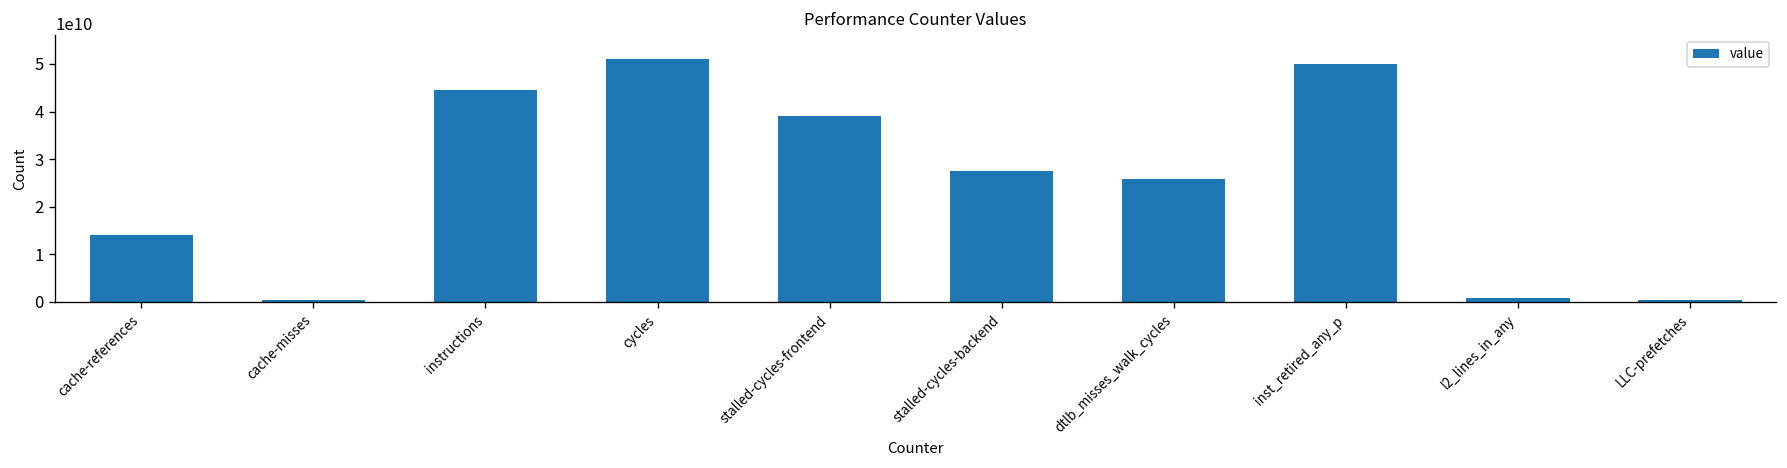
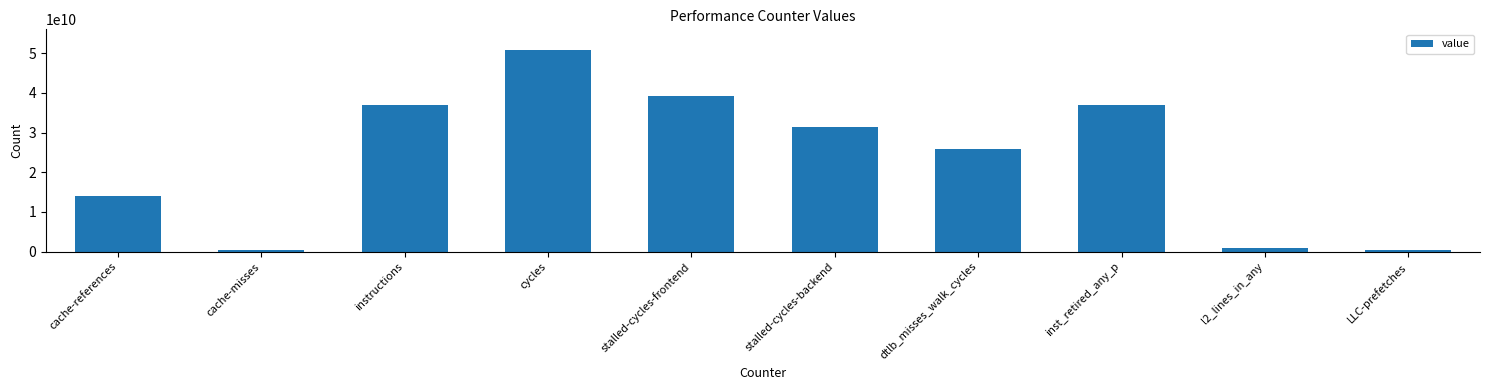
  {
    "cache-references": 14000000000,
-   "instructions": 45000000000,
+   "instructions": 37000000000,
    "cycles": 51000000000,
    "stalled-cycles-frontend": 39000000000,
-   "stalled-cycles-backend": 28000000000,
+   "stalled-cycles-backend": 31000000000,
    "dtlb_misses_walk_cycles": 26000000000,
-   "inst_retired_any_p": 50000000000,
+   "inst_retired_any_p": 37000000000,
    "l2_lines_in_any": 1000000000
  }
